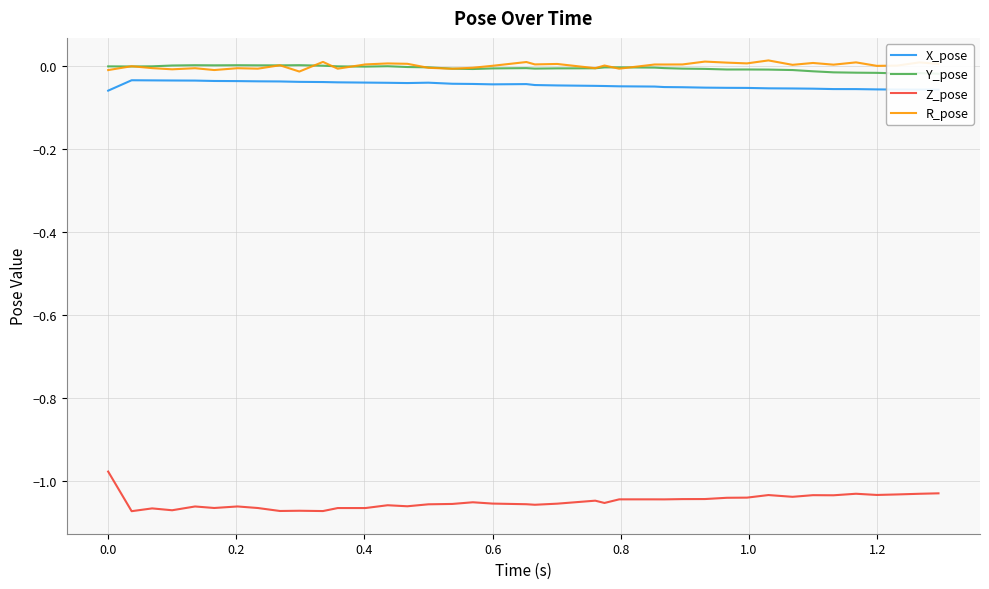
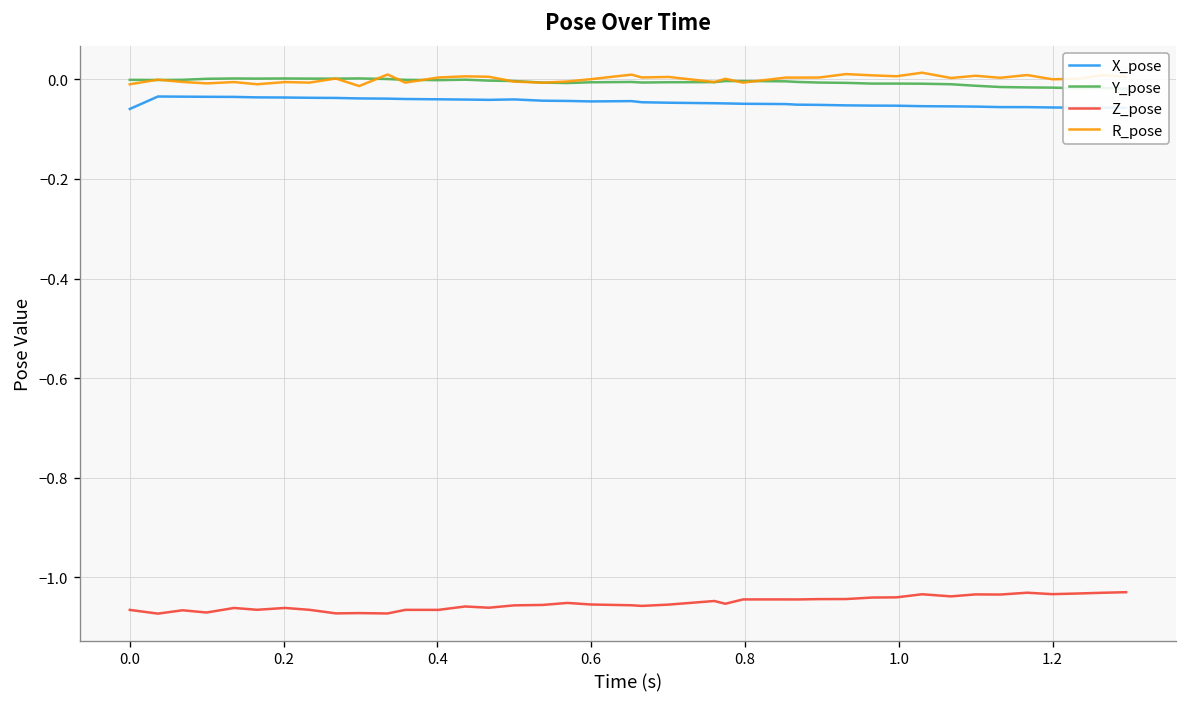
  {
    "X_pose": {
      "0.0": -0.06
    },
    "Y_pose": {
      "0.0": 0.00
    },
    "Z_pose": {
-     "0.0": -0.98
+     "0.0": -1.07
    },
    "R_pose": {
      "0.0": -0.01
    }
  }
